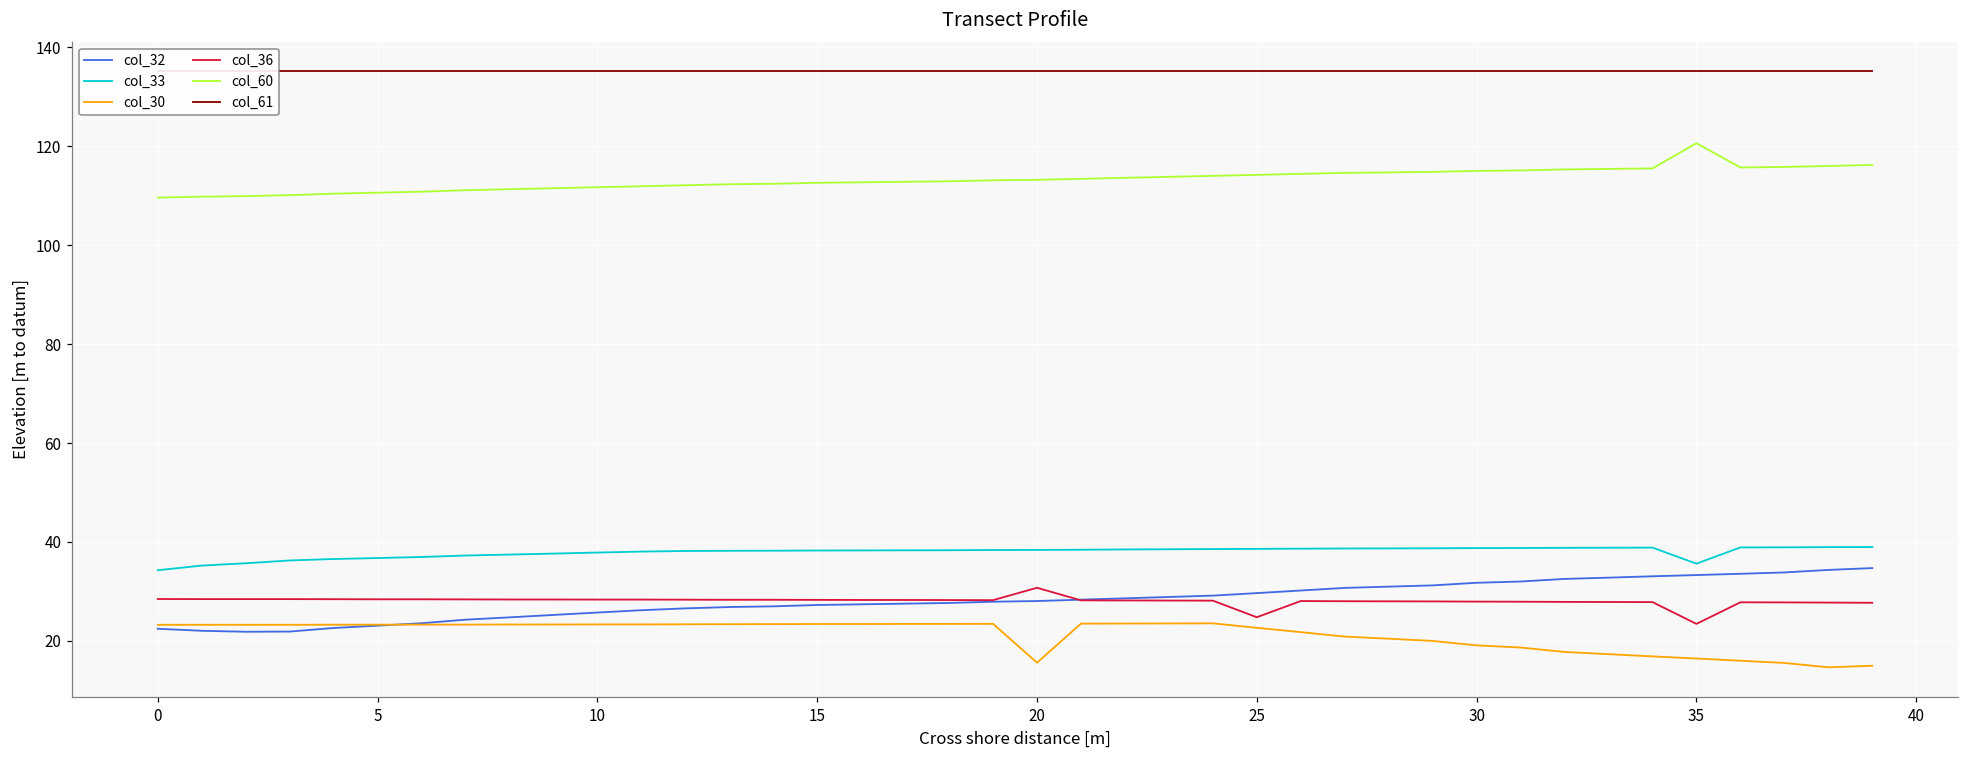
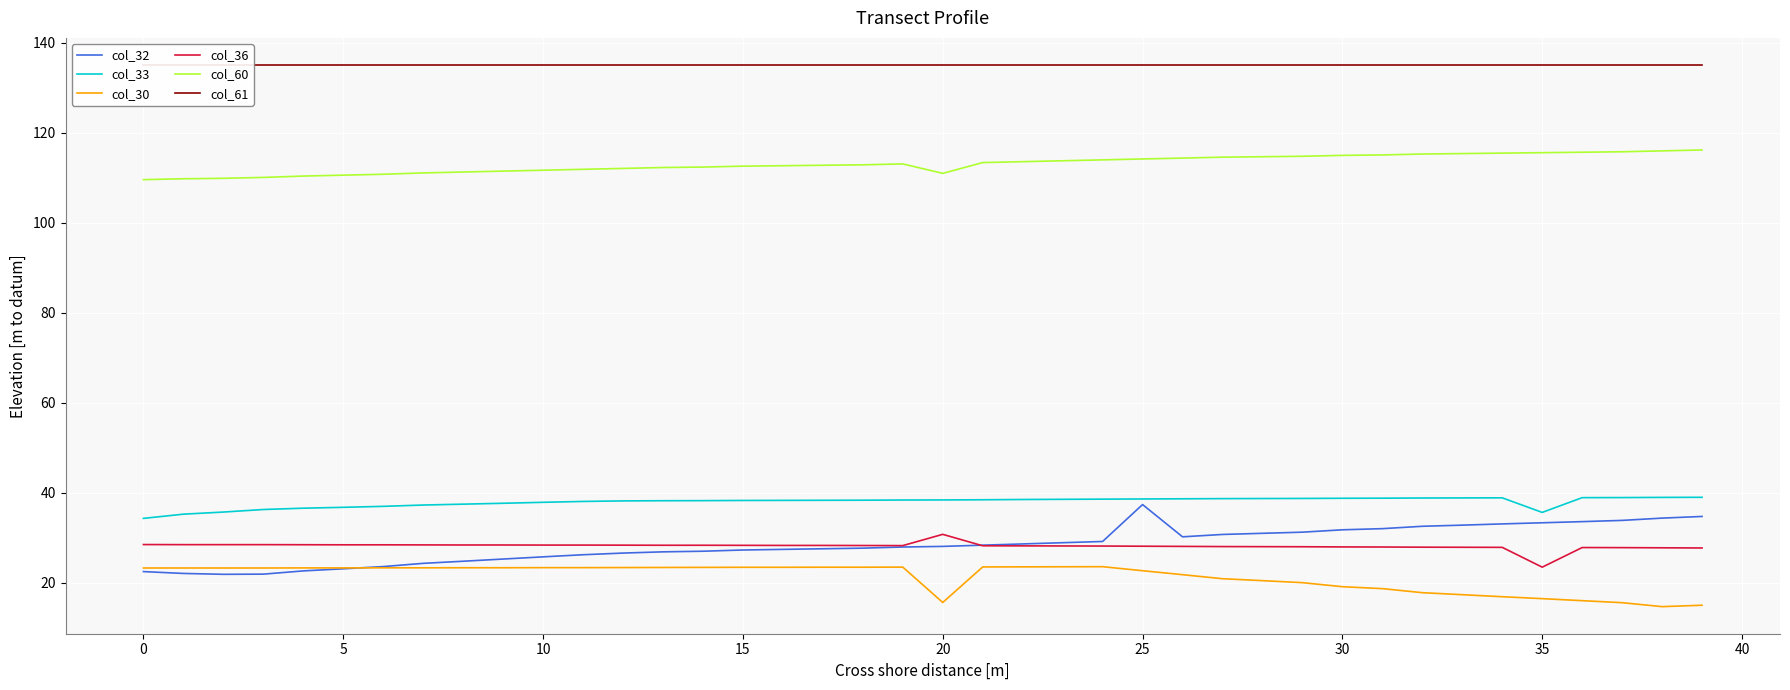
  {
    "col_32": {
      "0": 22,
      "10": 26,
      "15": 27,
      "20": 28,
-     "25": 30,
+     "25": 37,
      "30": 32,
      "35": 33
    },
    "col_33": {
      "0": 34,
      "5": 37,
      "10": 38,
      "15": 38,
      "20": 38,
      "25": 39,
      "30": 39,
      "35": 36
    },
    "col_30": {
      "0": 23,
      "10": 23,
      "15": 23,
      "20": 16,
      "25": 23,
      "30": 19,
      "35": 16
    },
    "col_36": {
      "0": 28,
      "5": 28,
      "10": 28,
      "15": 28,
      "20": 31,
-     "25": 25,
+     "25": 28,
      "30": 28,
      "35": 23
    },
    "col_60": {
      "0": 110,
      "5": 111,
      "10": 112,
      "15": 113,
-     "20": 113,
+     "20": 111,
      "25": 114,
      "30": 115,
-     "35": 121
+     "35": 116
    },
    "col_61": {
      "5": 135,
      "10": 135,
      "15": 135,
      "20": 135,
      "25": 135,
      "30": 135,
      "35": 135
    }
  }
